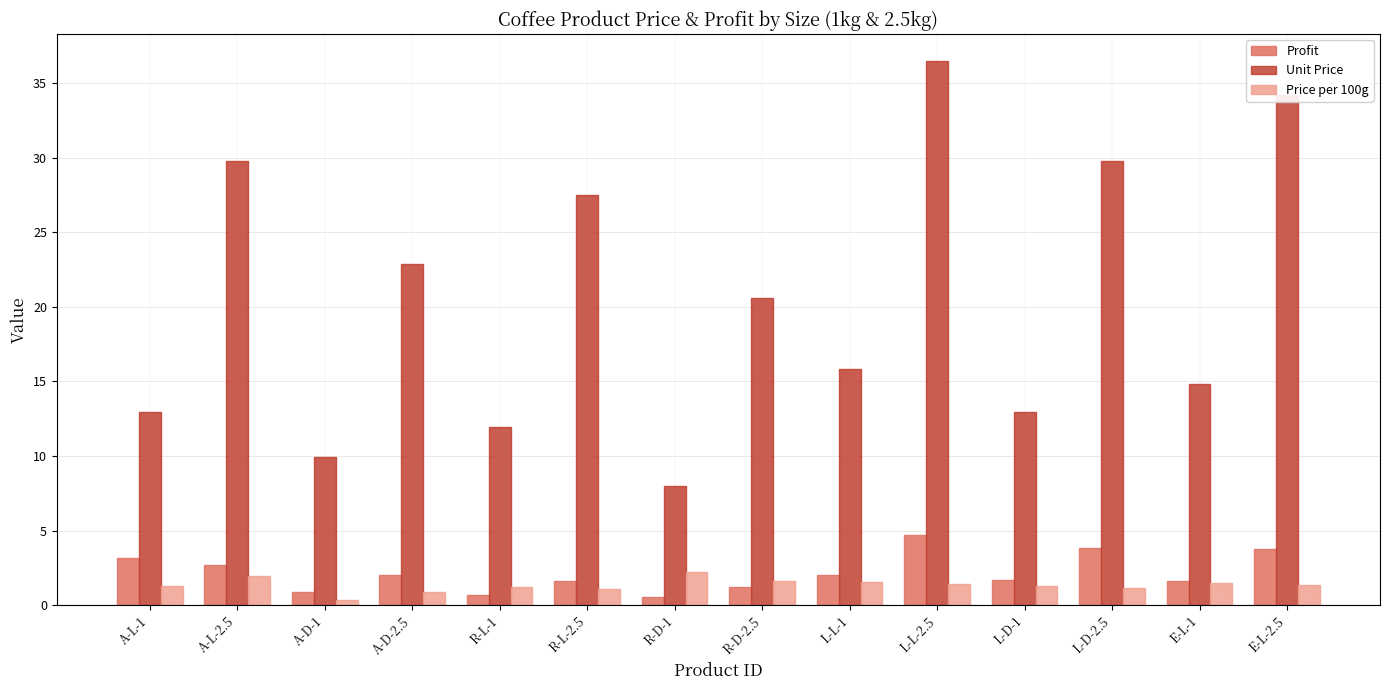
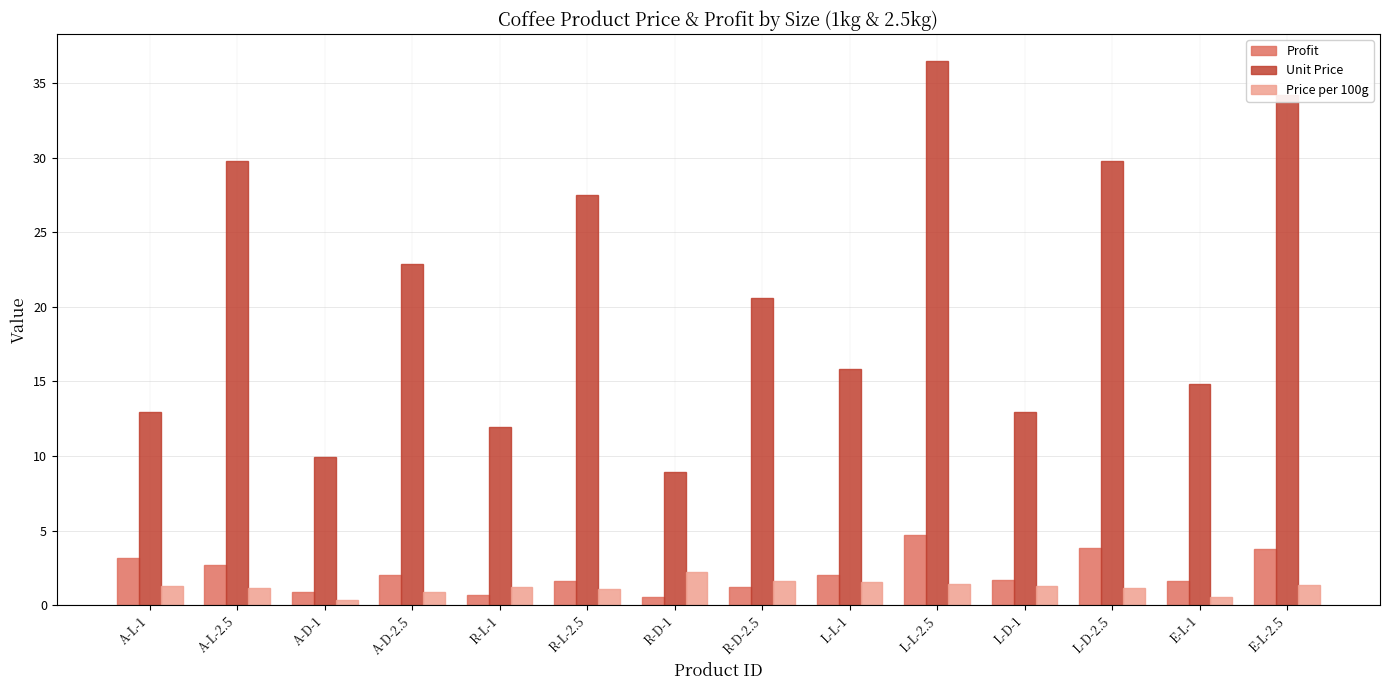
  {
    "Profit": {
      "A-L-1": 3.2,
      "A-L-2.5": 2.7,
      "A-D-1": 0.9,
      "A-D-2.5": 2.1,
      "R-L-1": 0.7,
      "R-L-2.5": 1.6,
      "R-D-1": 0.5,
      "R-D-2.5": 1.2,
      "L-L-1": 2.1,
      "L-L-2.5": 4.7,
      "L-D-1": 1.7,
      "L-D-2.5": 3.9,
      "E-L-1": 1.6,
      "E-L-2.5": 3.8
    },
    "Unit Price": {
      "A-L-1": 13.0,
      "A-L-2.5": 29.8,
      "A-D-1": 10.0,
      "A-D-2.5": 22.9,
      "R-L-1": 12.0,
      "R-L-2.5": 27.5,
-     "R-D-1": 8.0,
+     "R-D-1": 9.0,
      "R-D-2.5": 20.6,
      "L-L-1": 15.9,
      "L-L-2.5": 36.5,
      "L-D-1": 13.0,
      "L-D-2.5": 29.8,
      "E-L-1": 14.9
    },
    "Price per 100g": {
      "A-L-1": 1.3,
-     "A-L-2.5": 2.0,
+     "A-L-2.5": 1.2,
      "A-D-1": 0.4,
      "A-D-2.5": 0.9,
      "R-L-1": 1.2,
      "R-L-2.5": 1.1,
      "R-D-1": 2.2,
      "R-D-2.5": 1.6,
      "L-L-1": 1.6,
      "L-L-2.5": 1.5,
      "L-D-1": 1.3,
      "L-D-2.5": 1.2,
-     "E-L-1": 1.5,
+     "E-L-1": 0.6,
      "E-L-2.5": 1.4
    }
  }
